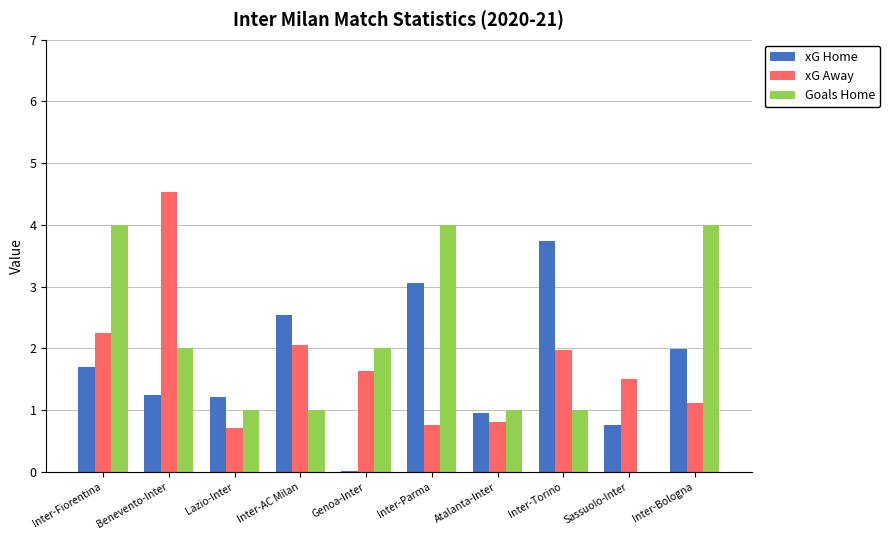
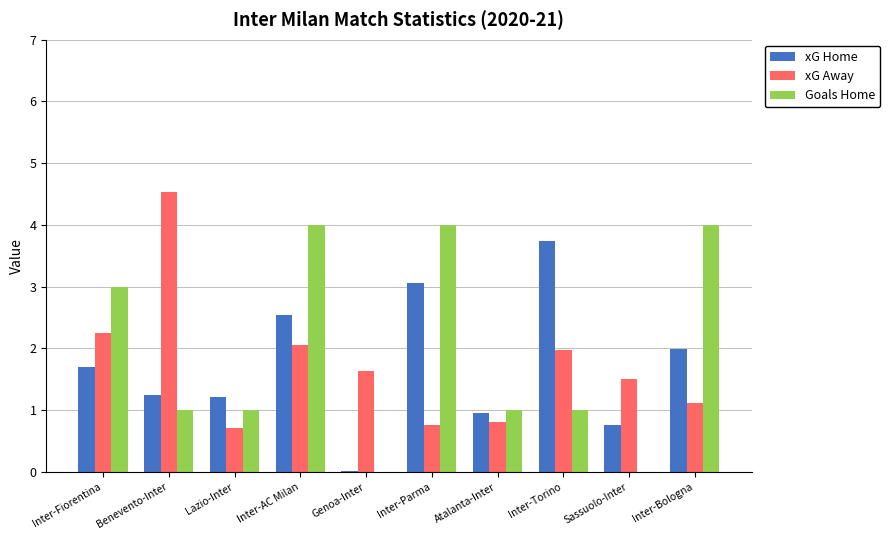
  {
    "xG Home": {
      "Inter-Fiorentina": 1.7,
      "Benevento-Inter": 1.3,
      "Lazio-Inter": 1.2,
      "Inter-AC Milan": 2.5,
      "Inter-Parma": 3.1,
      "Atalanta-Inter": 1.0,
      "Inter-Torino": 3.7,
      "Sassuolo-Inter": 0.8,
      "Inter-Bologna": 2
    },
    "xG Away": {
      "Inter-Fiorentina": 2.3,
      "Benevento-Inter": 4.5,
      "Lazio-Inter": 0.7,
      "Inter-AC Milan": 2.1,
      "Genoa-Inter": 1.6,
      "Inter-Parma": 0.8,
      "Atalanta-Inter": 0.8,
      "Inter-Torino": 2,
      "Sassuolo-Inter": 1.5,
      "Inter-Bologna": 1.1
    },
    "Goals Home": {
-     "Inter-Fiorentina": 4,
-     "Benevento-Inter": 2,
+     "Inter-Fiorentina": 3,
+     "Benevento-Inter": 1,
      "Lazio-Inter": 1,
-     "Inter-AC Milan": 1,
-     "Genoa-Inter": 2,
+     "Inter-AC Milan": 4,
+     "Genoa-Inter": 0,
      "Inter-Parma": 4,
      "Atalanta-Inter": 1,
      "Inter-Torino": 1,
      "Sassuolo-Inter": 0,
      "Inter-Bologna": 4
    }
  }
